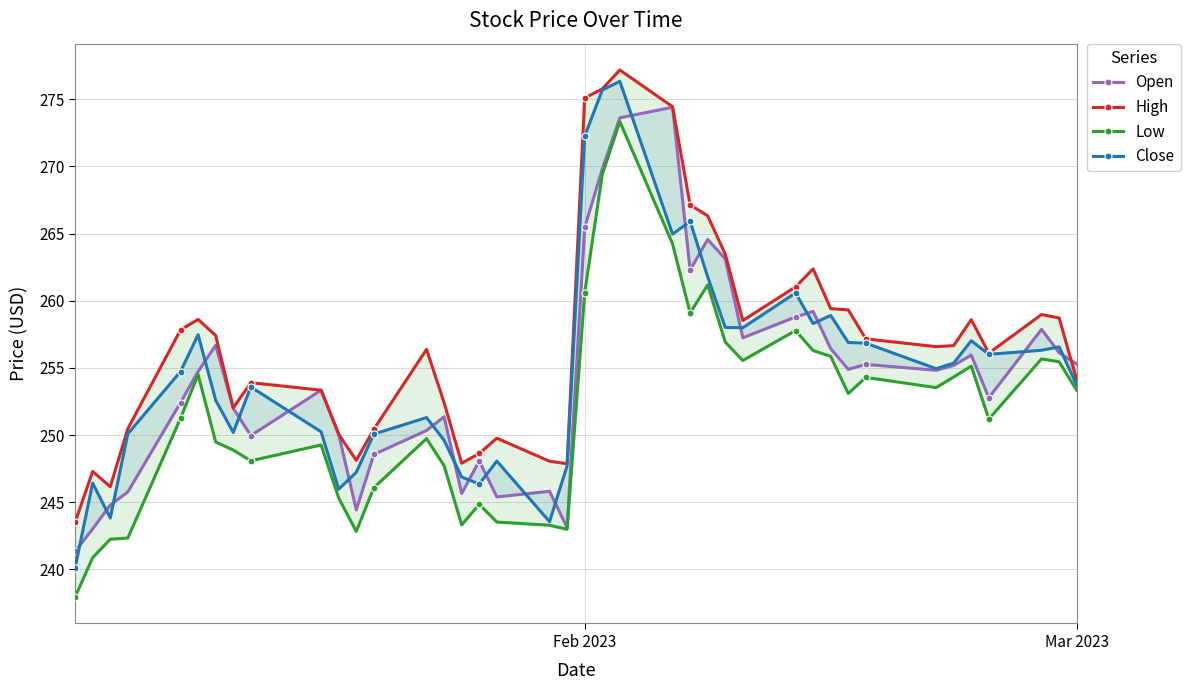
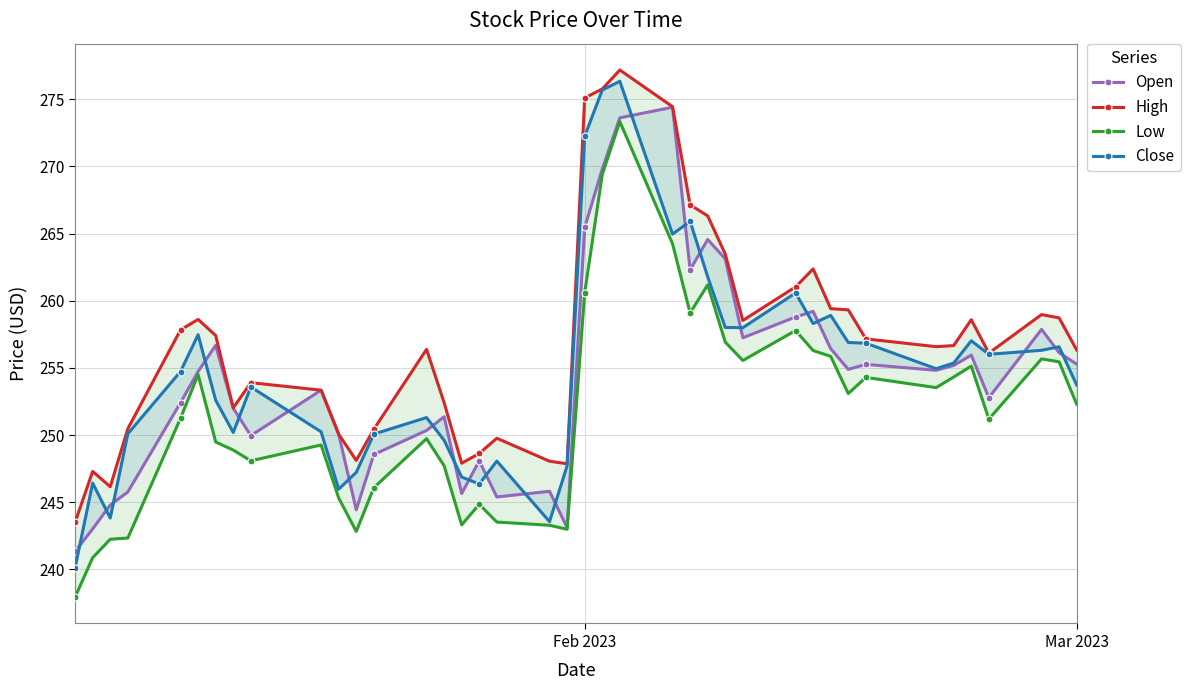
  {
    "Open": {
      "Feb 2023": 265.5
    },
    "High": {
      "Feb 2023": 275.1,
-     "Mar 2023": 254.1
+     "Mar 2023": 256.3
    },
    "Low": {
      "Feb 2023": 260.6,
-     "Mar 2023": 253.3
+     "Mar 2023": 252.3
    }
  }
